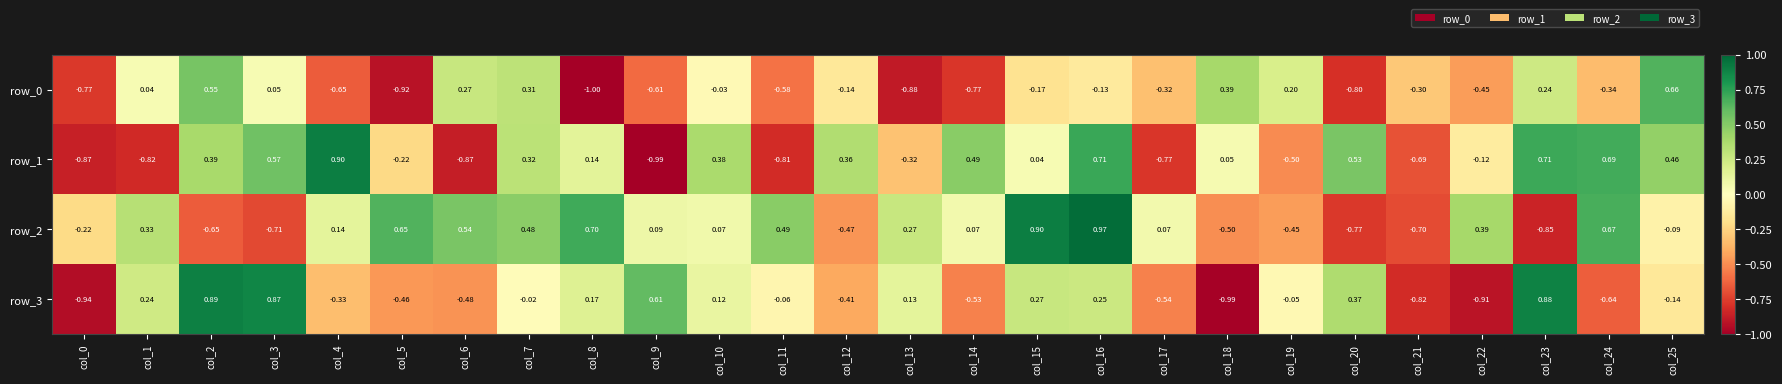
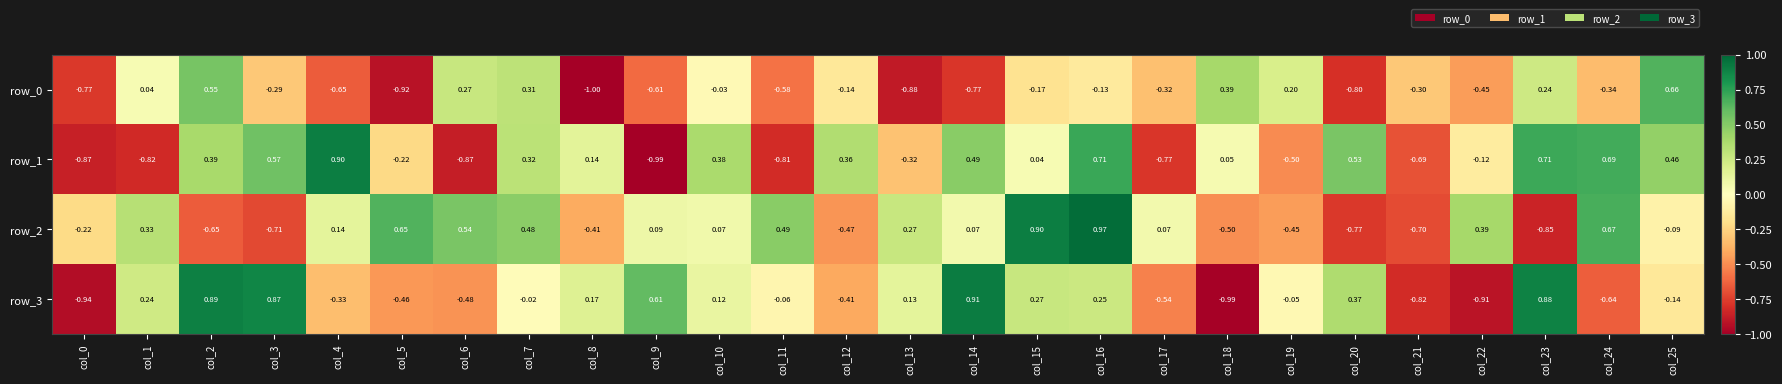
  {
    "row_0": {
      "col_0": -0.77,
      "col_1": 0.04,
      "col_2": 0.55,
-     "col_3": 0.05,
+     "col_3": -0.29,
      "col_4": -0.65,
      "col_5": -0.92,
      "col_6": 0.27,
      "col_7": 0.31,
      "col_8": -1.00,
      "col_9": -0.61,
      "col_10": -0.03,
      "col_11": -0.58,
      "col_12": -0.14,
      "col_13": -0.88,
      "col_14": -0.77,
      "col_15": -0.17,
      "col_16": -0.13,
      "col_17": -0.32,
      "col_18": 0.39,
      "col_19": 0.20,
      "col_20": -0.80,
      "col_21": -0.30,
      "col_22": -0.45,
      "col_23": 0.24,
      "col_24": -0.34,
      "col_25": 0.66
    },
    "row_1": {
      "col_0": -0.87,
      "col_1": -0.82,
      "col_2": 0.39,
      "col_3": 0.57,
      "col_4": 0.90,
      "col_5": -0.22,
      "col_6": -0.87,
      "col_7": 0.32,
      "col_8": 0.14,
      "col_9": -0.99,
      "col_10": 0.38,
      "col_11": -0.81,
      "col_12": 0.36,
      "col_13": -0.32,
      "col_14": 0.49,
      "col_15": 0.04,
      "col_16": 0.71,
      "col_17": -0.77,
      "col_18": 0.05,
      "col_19": -0.50,
      "col_20": 0.53,
      "col_21": -0.69,
      "col_22": -0.12,
      "col_23": 0.71,
      "col_24": 0.69,
      "col_25": 0.46
    },
    "row_2": {
      "col_0": -0.22,
      "col_1": 0.33,
      "col_2": -0.65,
      "col_3": -0.71,
      "col_4": 0.14,
      "col_5": 0.65,
      "col_6": 0.54,
      "col_7": 0.48,
-     "col_8": 0.70,
+     "col_8": -0.41,
      "col_9": 0.09,
      "col_10": 0.07,
      "col_11": 0.49,
      "col_12": -0.47,
      "col_13": 0.27,
      "col_14": 0.07,
      "col_15": 0.90,
      "col_16": 0.97,
      "col_17": 0.07,
      "col_18": -0.50,
      "col_19": -0.45,
      "col_20": -0.77,
      "col_21": -0.70,
      "col_22": 0.39,
      "col_23": -0.85,
      "col_24": 0.67,
      "col_25": -0.09
    },
    "row_3": {
      "col_0": -0.94,
      "col_1": 0.24,
      "col_2": 0.89,
      "col_3": 0.87,
      "col_4": -0.33,
      "col_5": -0.46,
      "col_6": -0.48,
      "col_7": -0.02,
      "col_8": 0.17,
      "col_9": 0.61,
      "col_10": 0.12,
      "col_11": -0.06,
      "col_12": -0.41,
      "col_13": 0.13,
-     "col_14": -0.53,
+     "col_14": 0.91,
      "col_15": 0.27,
      "col_16": 0.25,
      "col_17": -0.54,
      "col_18": -0.99,
      "col_19": -0.05,
      "col_20": 0.37,
      "col_21": -0.82,
      "col_22": -0.91,
      "col_23": 0.88,
      "col_24": -0.64,
      "col_25": -0.14
    }
  }
